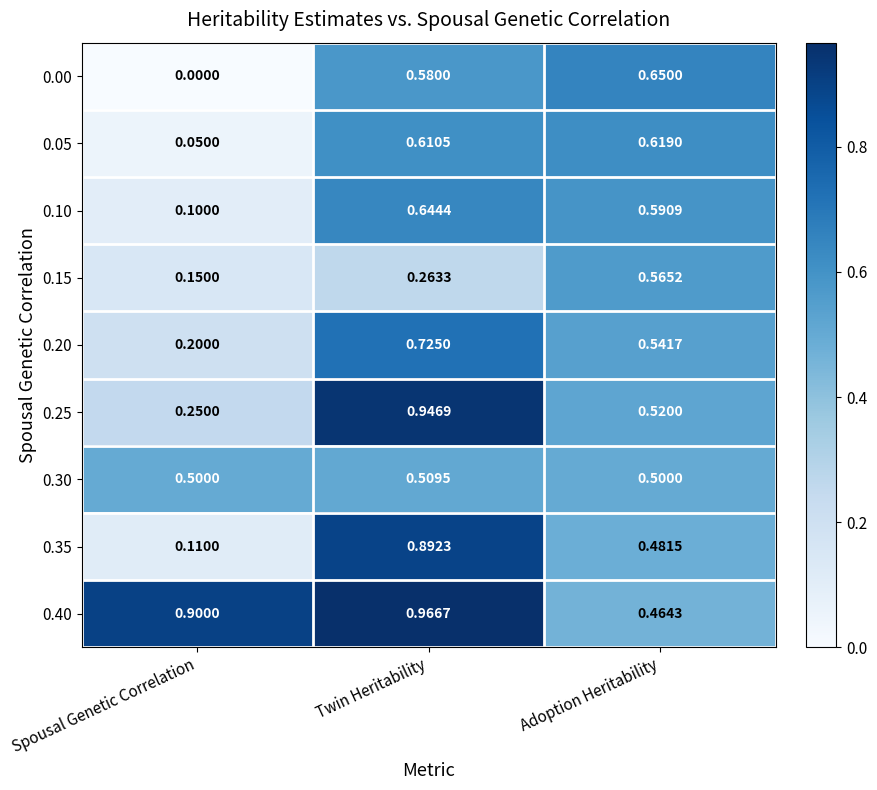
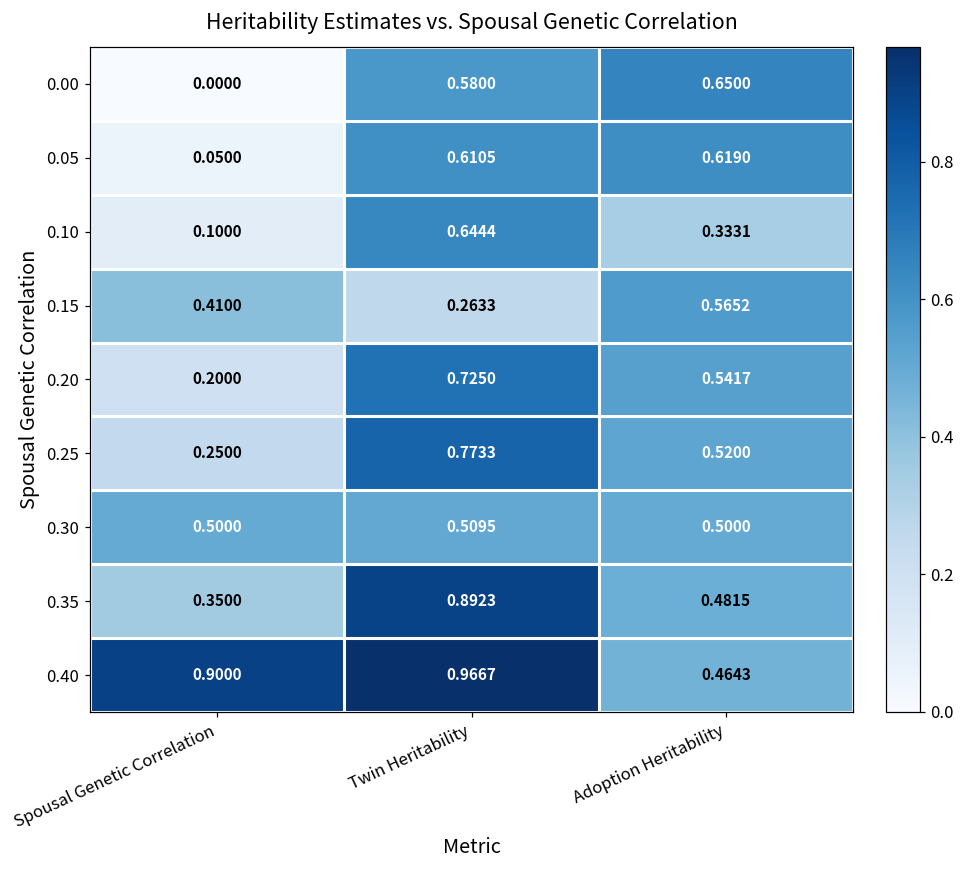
  {
    "0.00": {
      "Spousal Genetic Correlation": 0.0000,
      "Twin Heritability": 0.5800,
      "Adoption Heritability": 0.6500
    },
    "0.05": {
      "Spousal Genetic Correlation": 0.0500,
      "Twin Heritability": 0.6105,
      "Adoption Heritability": 0.6190
    },
    "0.10": {
      "Spousal Genetic Correlation": 0.1000,
      "Twin Heritability": 0.6444,
-     "Adoption Heritability": 0.5909
+     "Adoption Heritability": 0.3331
    },
    "0.15": {
-     "Spousal Genetic Correlation": 0.1500,
+     "Spousal Genetic Correlation": 0.4100,
      "Twin Heritability": 0.2633,
      "Adoption Heritability": 0.5652
    },
    "0.20": {
      "Spousal Genetic Correlation": 0.2000,
      "Twin Heritability": 0.7250,
      "Adoption Heritability": 0.5417
    },
    "0.25": {
      "Spousal Genetic Correlation": 0.2500,
-     "Twin Heritability": 0.9469,
+     "Twin Heritability": 0.7733,
      "Adoption Heritability": 0.5200
    },
    "0.30": {
      "Spousal Genetic Correlation": 0.5000,
      "Twin Heritability": 0.5095,
      "Adoption Heritability": 0.5000
    },
    "0.35": {
-     "Spousal Genetic Correlation": 0.1100,
+     "Spousal Genetic Correlation": 0.3500,
      "Twin Heritability": 0.8923,
      "Adoption Heritability": 0.4815
    },
    "0.40": {
      "Spousal Genetic Correlation": 0.9000,
      "Twin Heritability": 0.9667,
      "Adoption Heritability": 0.4643
    }
  }
